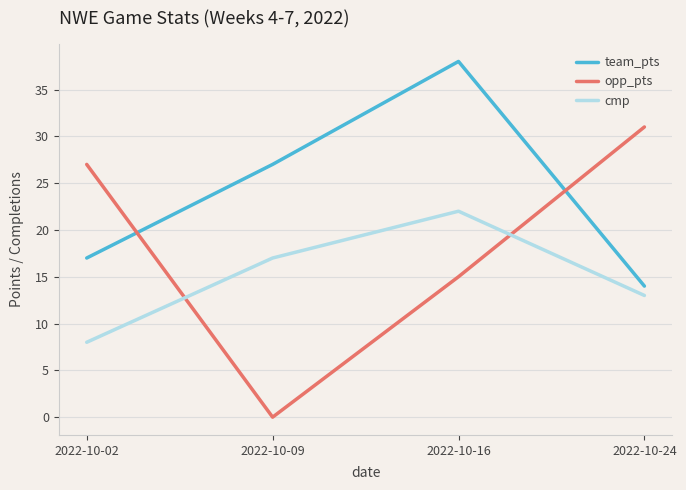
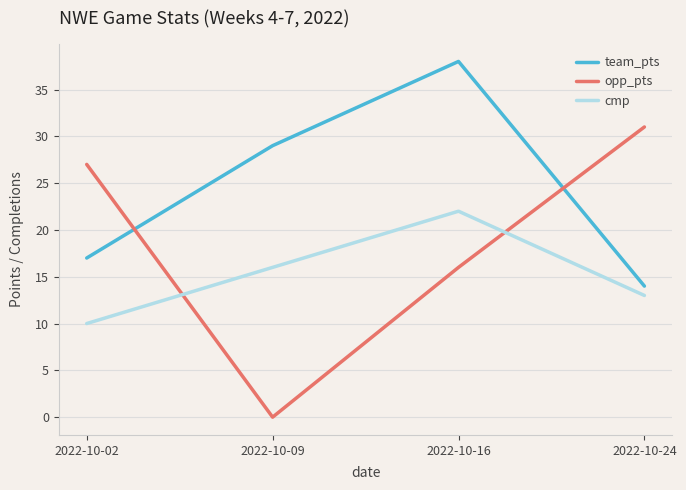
  {
    "team_pts": {
      "2022-10-02": 17,
-     "2022-10-09": 27,
+     "2022-10-09": 29,
      "2022-10-16": 38,
      "2022-10-24": 14
    },
    "opp_pts": {
      "2022-10-02": 27,
      "2022-10-09": 0,
-     "2022-10-16": 15,
+     "2022-10-16": 16,
      "2022-10-24": 31
    },
    "cmp": {
-     "2022-10-02": 8,
-     "2022-10-09": 17,
+     "2022-10-02": 10,
+     "2022-10-09": 16,
      "2022-10-16": 22,
      "2022-10-24": 13
    }
  }
